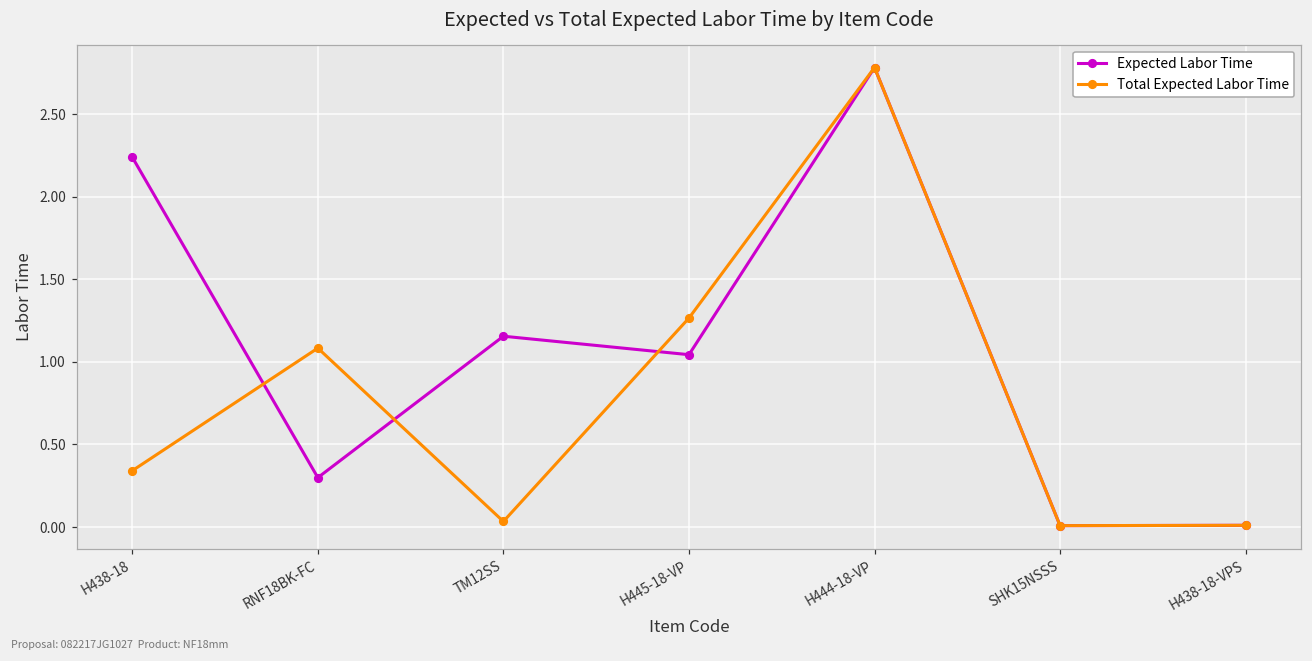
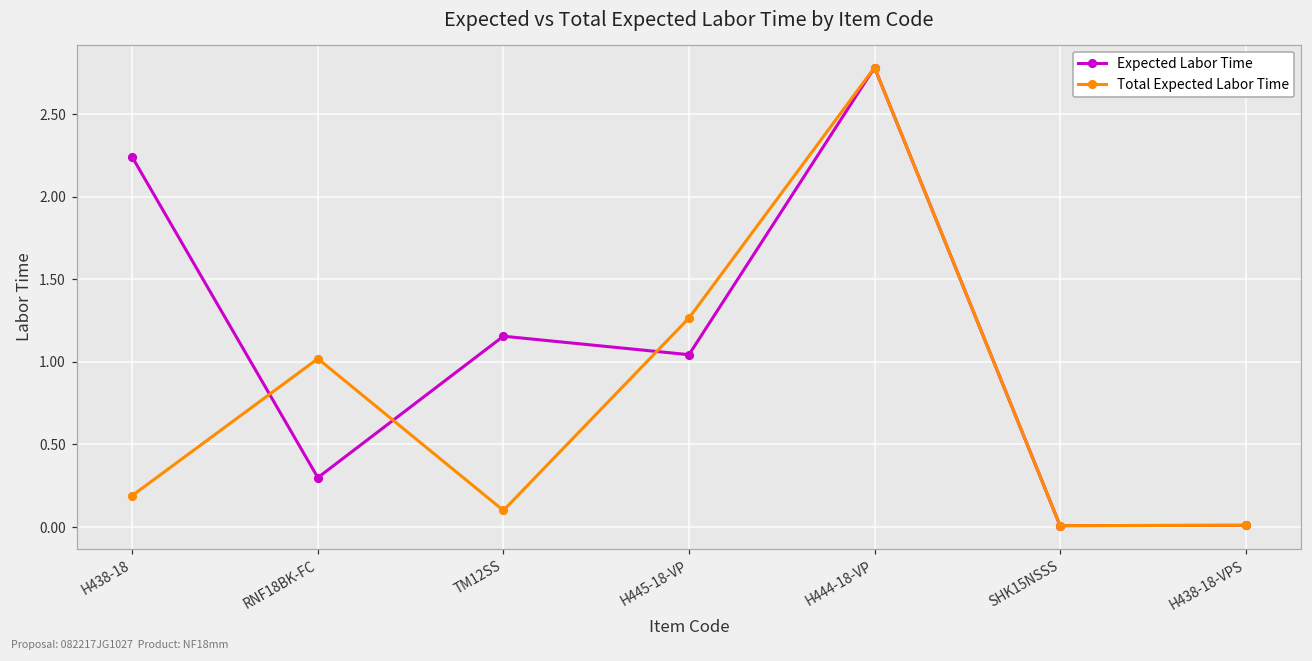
  {
    "Expected Labor Time": {
      "H438-18": 2.24,
      "RNF18BK-FC": 0.30,
      "TM12SS": 1.16,
      "H445-18-VP": 1.04
    },
    "Total Expected Labor Time": {
-     "H438-18": 0.34,
-     "RNF18BK-FC": 1.08,
-     "TM12SS": 0.03,
+     "H438-18": 0.19,
+     "RNF18BK-FC": 1.02,
+     "TM12SS": 0.10,
      "H445-18-VP": 1.27
    }
  }
